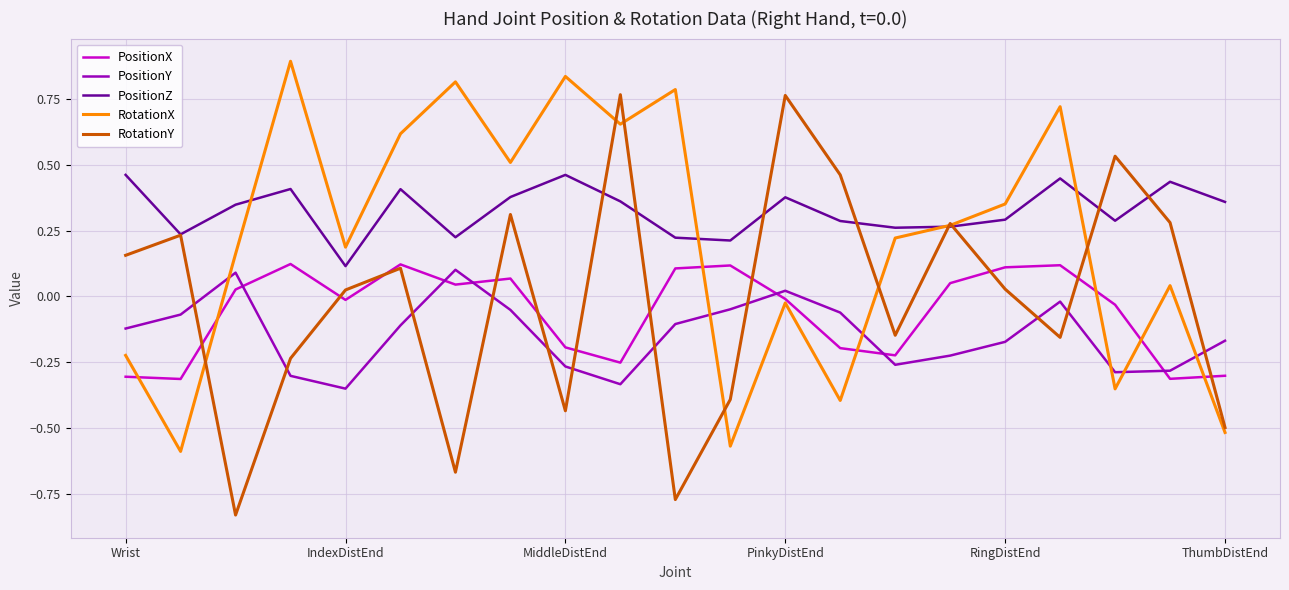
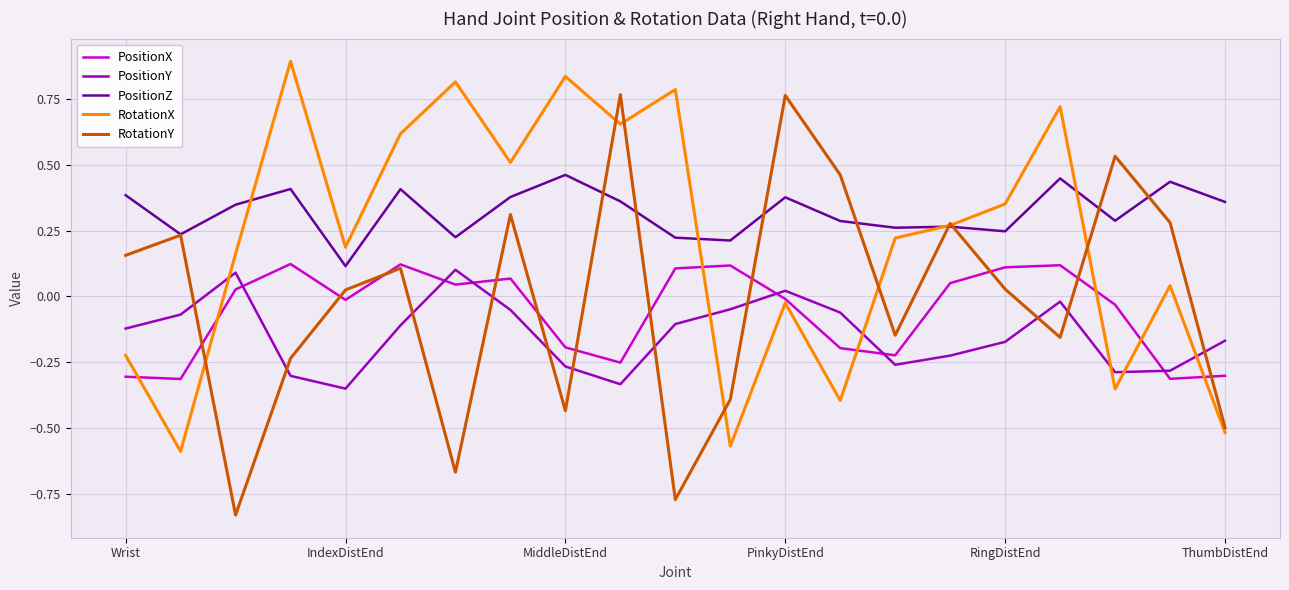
  {
    "PositionZ": {
-     "Wrist": 0.46,
+     "Wrist": 0.38,
      "IndexDistEnd": 0.12,
      "MiddleDistEnd": 0.46,
      "PinkyDistEnd": 0.38,
-     "RingDistEnd": 0.29,
+     "RingDistEnd": 0.25,
      "ThumbDistEnd": 0.36
    },
    "RotationX": {
      "Wrist": -0.22,
      "IndexDistEnd": 0.19,
      "MiddleDistEnd": 0.84,
      "PinkyDistEnd": -0.02,
      "RingDistEnd": 0.35,
      "ThumbDistEnd": -0.52
    },
    "RotationY": {
      "Wrist": 0.16,
      "IndexDistEnd": 0.02,
      "MiddleDistEnd": -0.43,
      "PinkyDistEnd": 0.76,
      "RingDistEnd": 0.03,
      "ThumbDistEnd": -0.50
    }
  }
